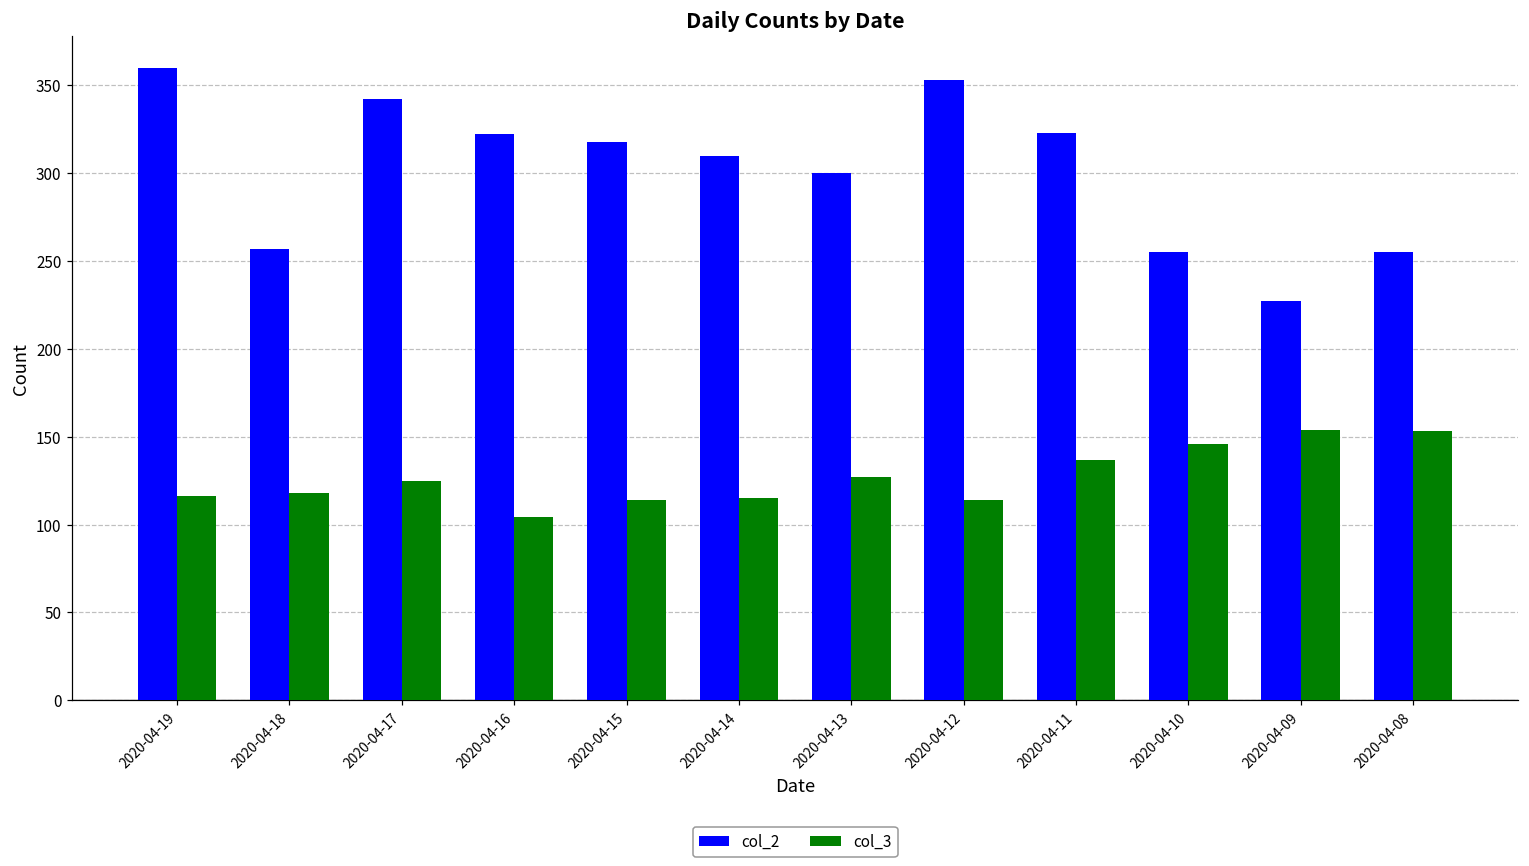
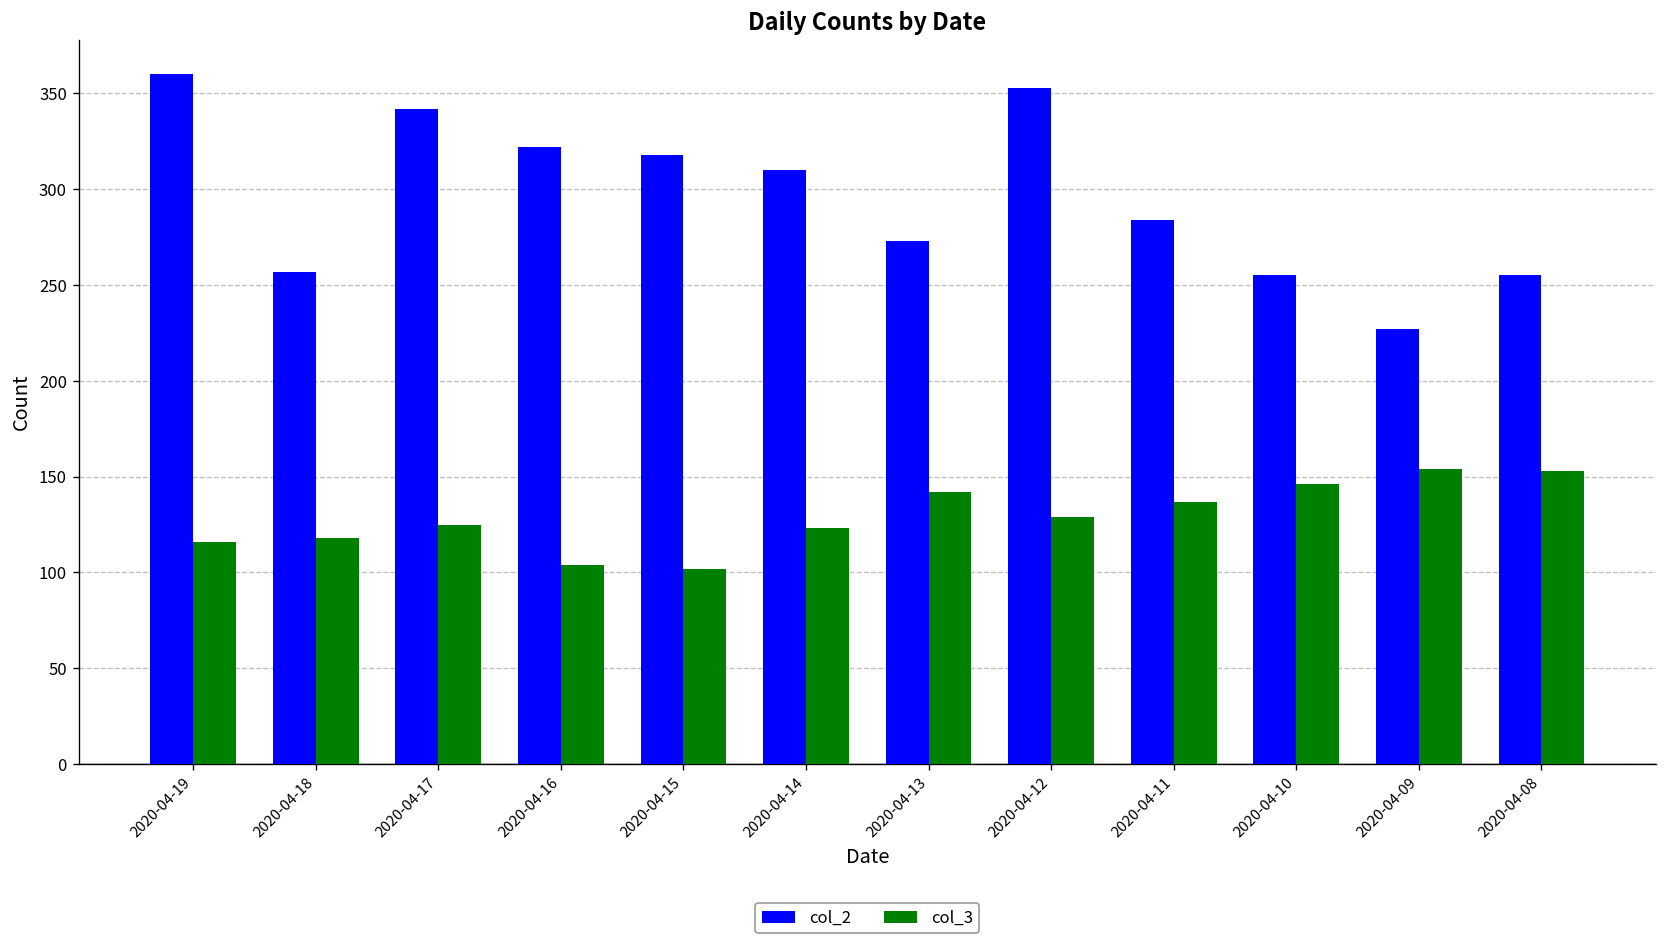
  {
    "col_2": {
      "2020-04-19": 360,
      "2020-04-18": 257,
      "2020-04-17": 342,
      "2020-04-16": 322,
      "2020-04-15": 318,
      "2020-04-14": 310,
-     "2020-04-13": 300,
+     "2020-04-13": 273,
      "2020-04-12": 353,
-     "2020-04-11": 323,
+     "2020-04-11": 284,
      "2020-04-10": 255,
      "2020-04-09": 227,
      "2020-04-08": 255
    },
    "col_3": {
      "2020-04-19": 116,
      "2020-04-18": 118,
      "2020-04-17": 125,
      "2020-04-16": 104,
-     "2020-04-15": 114,
-     "2020-04-14": 115,
-     "2020-04-13": 127,
-     "2020-04-12": 114,
+     "2020-04-15": 102,
+     "2020-04-14": 123,
+     "2020-04-13": 142,
+     "2020-04-12": 129,
      "2020-04-11": 137,
      "2020-04-10": 146,
      "2020-04-09": 154,
      "2020-04-08": 153
    }
  }
